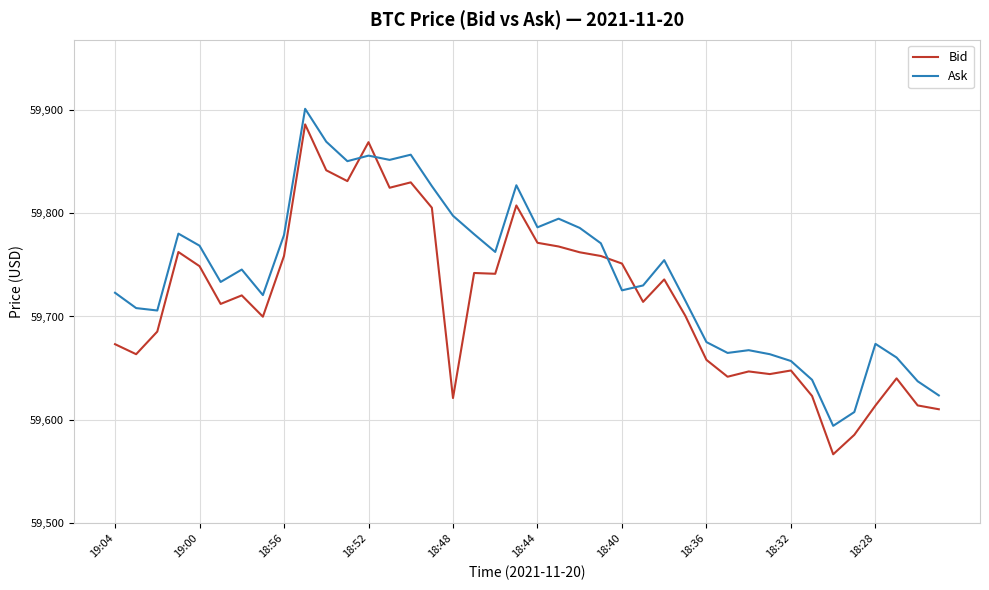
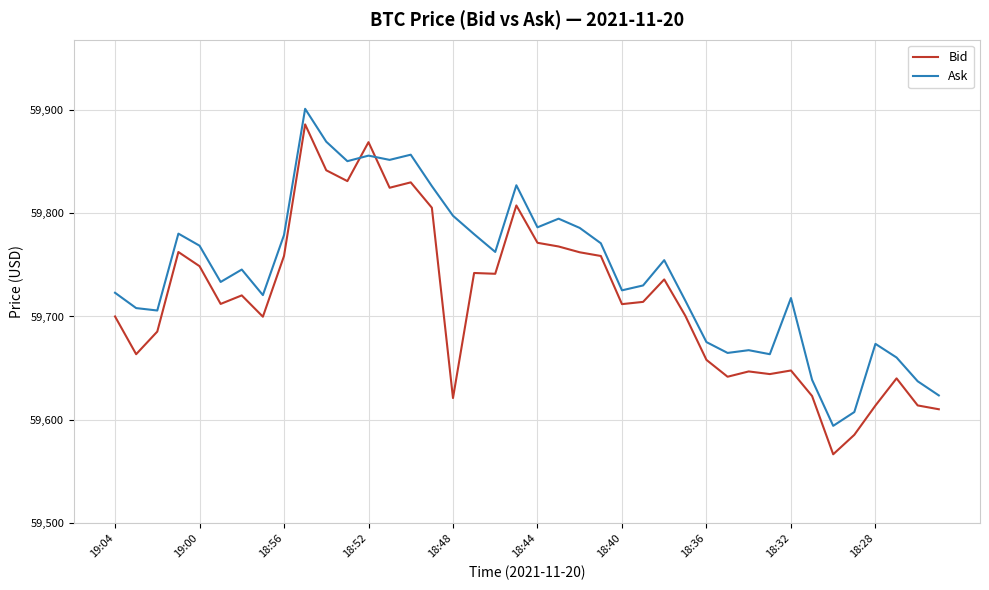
  {
    "Bid": {
-     "19:04": "59,673",
+     "19:04": "59,700",
      "19:00": "59,749",
      "18:56": "59,759",
      "18:52": "59,869",
      "18:48": "59,621",
      "18:44": "59,771",
-     "18:40": "59,751",
+     "18:40": "59,712",
      "18:36": "59,658",
      "18:32": "59,648",
      "18:28": "59,614"
    },
    "Ask": {
      "19:04": "59,723",
      "19:00": "59,769",
      "18:56": "59,779",
      "18:52": "59,856",
      "18:48": "59,798",
      "18:44": "59,786",
      "18:40": "59,725",
      "18:36": "59,675",
-     "18:32": "59,657",
+     "18:32": "59,718",
      "18:28": "59,674"
    }
  }
